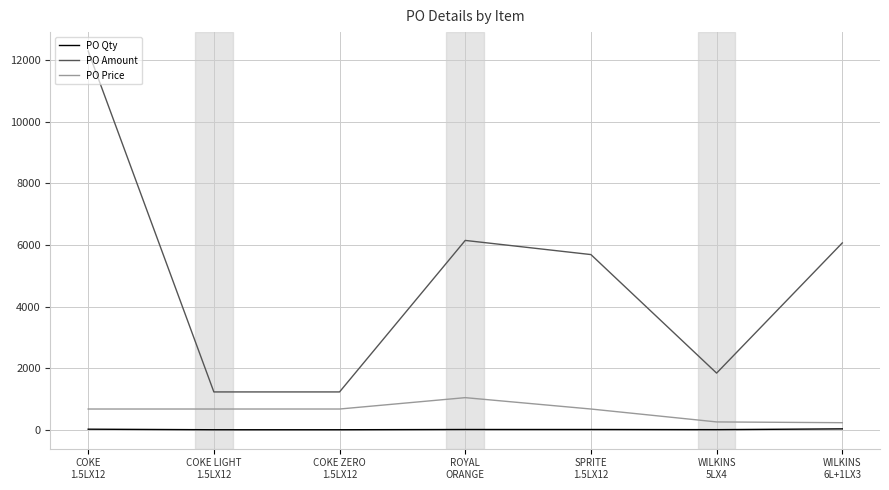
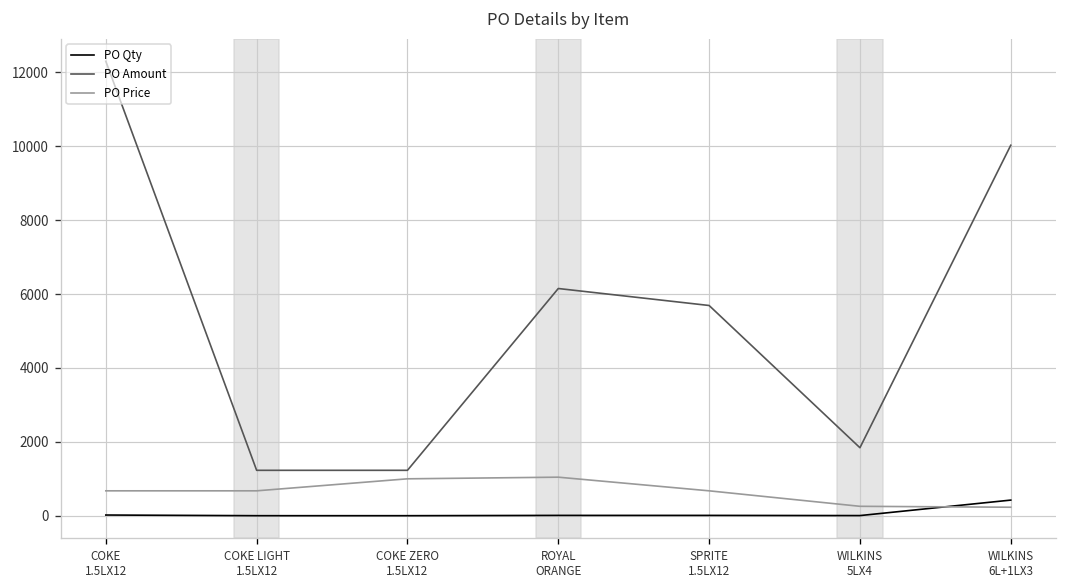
  {
    "PO Qty": {
      "COKE 1.5LX12": 0,
      "COKE LIGHT 1.5LX12": 0,
      "COKE ZERO 1.5LX12": 0,
      "ROYAL ORANGE": 0,
      "SPRITE 1.5LX12": 0,
      "WILKINS 5LX4": 0,
-     "WILKINS 6L+1LX3": 0
+     "WILKINS 6L+1LX3": 400
    },
    "PO Amount": {
      "COKE LIGHT 1.5LX12": 1200,
      "COKE ZERO 1.5LX12": 1200,
      "ROYAL ORANGE": 6200,
      "SPRITE 1.5LX12": 5700,
      "WILKINS 5LX4": 1800,
-     "WILKINS 6L+1LX3": 6100
+     "WILKINS 6L+1LX3": 10000
    },
    "PO Price": {
      "COKE 1.5LX12": 700,
      "COKE LIGHT 1.5LX12": 700,
-     "COKE ZERO 1.5LX12": 700,
+     "COKE ZERO 1.5LX12": 1000,
      "ROYAL ORANGE": 1000,
      "SPRITE 1.5LX12": 700,
      "WILKINS 5LX4": 300,
      "WILKINS 6L+1LX3": 200
    }
  }
